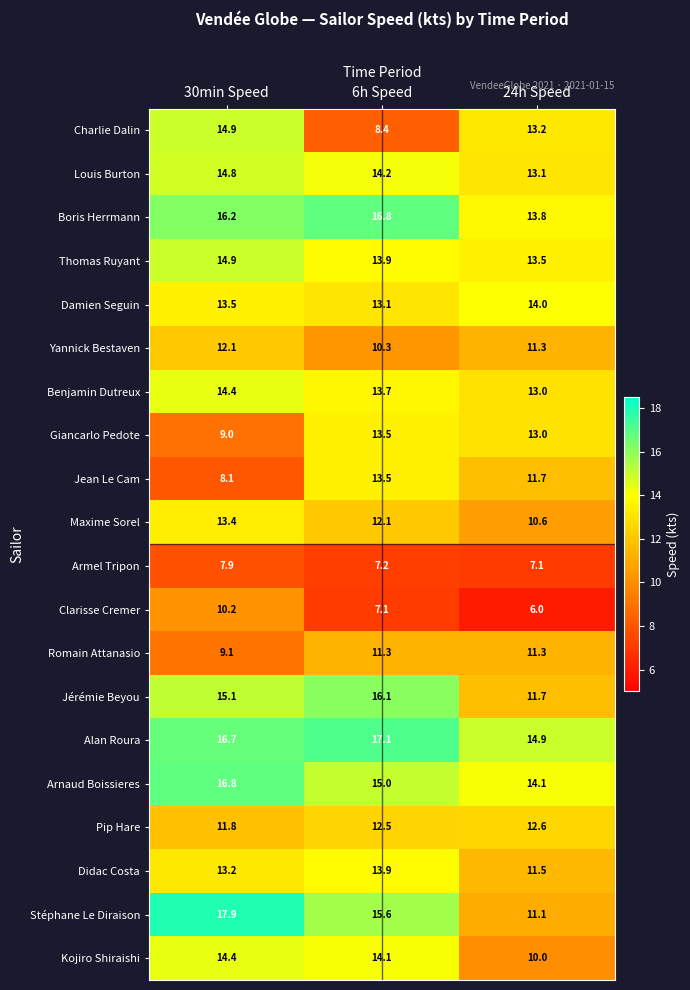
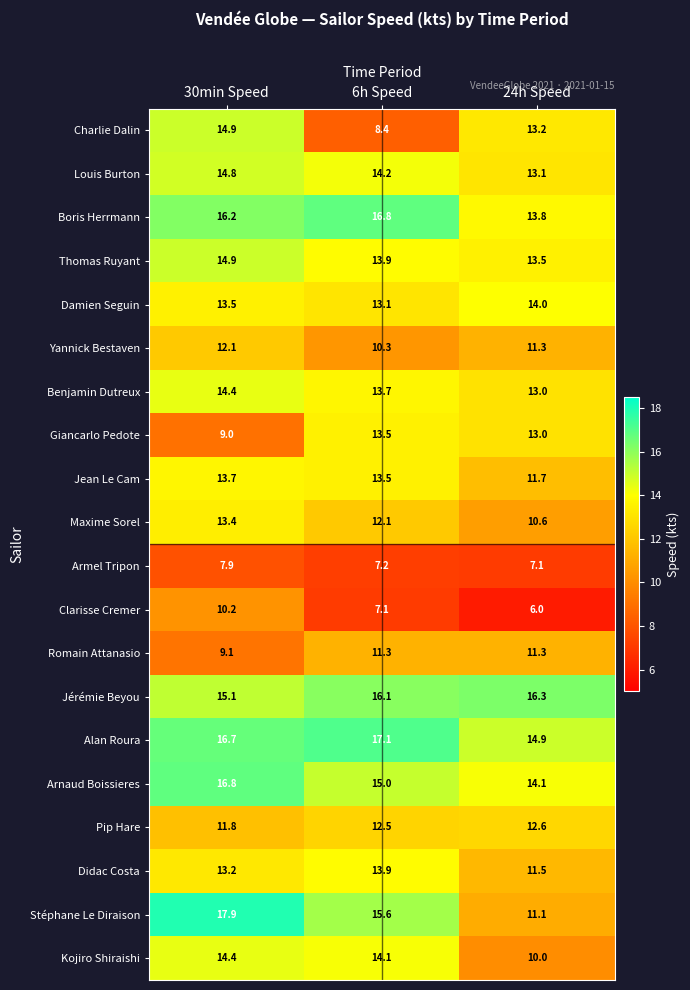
  {
    "Charlie Dalin": {
      "30min Speed": 14.9,
      "6h Speed": 8.4,
      "24h Speed": 13.2
    },
    "Louis Burton": {
      "30min Speed": 14.8,
      "6h Speed": 14.2,
      "24h Speed": 13.1
    },
    "Boris Herrmann": {
      "30min Speed": 16.2,
      "6h Speed": 16.8,
      "24h Speed": 13.8
    },
    "Thomas Ruyant": {
      "30min Speed": 14.9,
      "6h Speed": 13.9,
      "24h Speed": 13.5
    },
    "Damien Seguin": {
      "30min Speed": 13.5,
      "6h Speed": 13.1,
      "24h Speed": 14.0
    },
    "Yannick Bestaven": {
      "30min Speed": 12.1,
      "6h Speed": 10.3,
      "24h Speed": 11.3
    },
    "Benjamin Dutreux": {
      "30min Speed": 14.4,
      "6h Speed": 13.7,
      "24h Speed": 13.0
    },
    "Giancarlo Pedote": {
      "30min Speed": 9.0,
      "6h Speed": 13.5,
      "24h Speed": 13.0
    },
    "Jean Le Cam": {
-     "30min Speed": 8.1,
+     "30min Speed": 13.7,
      "6h Speed": 13.5,
      "24h Speed": 11.7
    },
    "Maxime Sorel": {
      "30min Speed": 13.4,
      "6h Speed": 12.1,
      "24h Speed": 10.6
    },
    "Armel Tripon": {
      "30min Speed": 7.9,
      "6h Speed": 7.2,
      "24h Speed": 7.1
    },
    "Clarisse Cremer": {
      "30min Speed": 10.2,
      "6h Speed": 7.1,
      "24h Speed": 6.0
    },
    "Romain Attanasio": {
      "30min Speed": 9.1,
      "6h Speed": 11.3,
      "24h Speed": 11.3
    },
    "Jérémie Beyou": {
      "30min Speed": 15.1,
      "6h Speed": 16.1,
-     "24h Speed": 11.7
+     "24h Speed": 16.3
    },
    "Alan Roura": {
      "30min Speed": 16.7,
      "6h Speed": 17.1,
      "24h Speed": 14.9
    },
    "Arnaud Boissieres": {
      "30min Speed": 16.8,
      "6h Speed": 15.0,
      "24h Speed": 14.1
    },
    "Pip Hare": {
      "30min Speed": 11.8,
      "6h Speed": 12.5,
      "24h Speed": 12.6
    },
    "Didac Costa": {
      "30min Speed": 13.2,
      "6h Speed": 13.9,
      "24h Speed": 11.5
    },
    "Stéphane Le Diraison": {
      "30min Speed": 17.9,
      "6h Speed": 15.6,
      "24h Speed": 11.1
    },
    "Kojiro Shiraishi": {
      "30min Speed": 14.4,
      "6h Speed": 14.1,
      "24h Speed": 10.0
    }
  }
